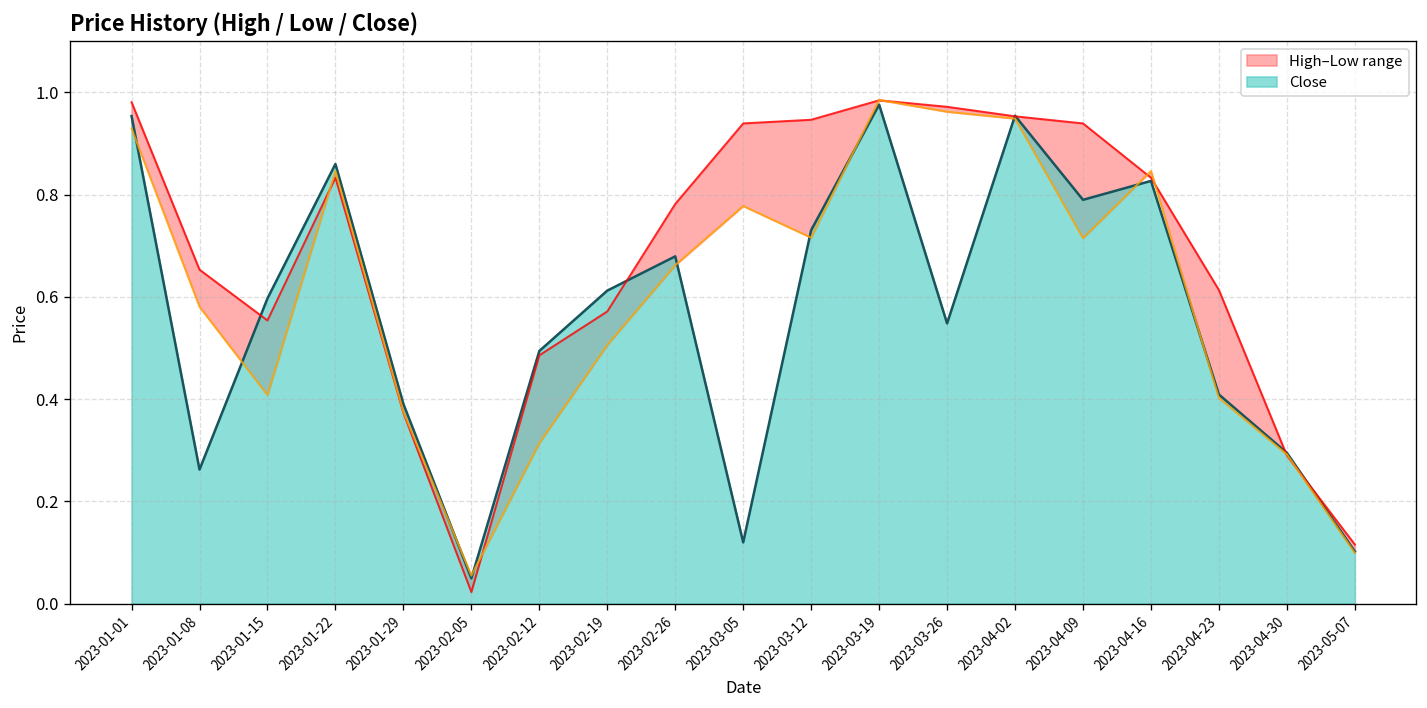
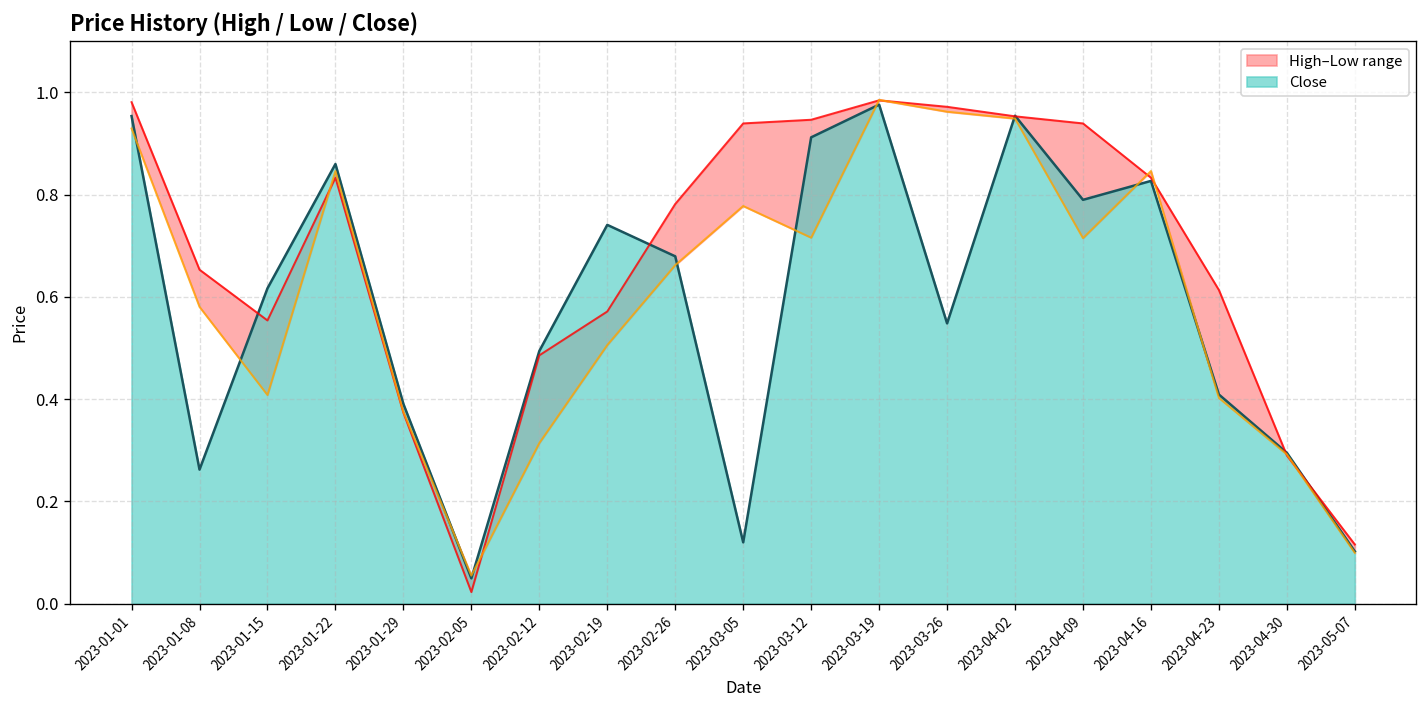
  {
    "Close": {
      "2023-01-01": 0.95,
      "2023-01-08": 0.26,
-     "2023-01-15": 0.60,
+     "2023-01-15": 0.62,
      "2023-01-22": 0.86,
      "2023-01-29": 0.39,
      "2023-02-12": 0.49,
-     "2023-02-19": 0.61,
+     "2023-02-19": 0.74,
      "2023-02-26": 0.68,
      "2023-03-05": 0.12,
-     "2023-03-12": 0.73,
+     "2023-03-12": 0.91,
      "2023-03-19": 0.98,
      "2023-03-26": 0.55,
      "2023-04-09": 0.79,
      "2023-04-16": 0.83,
      "2023-04-23": 0.41
    }
  }
